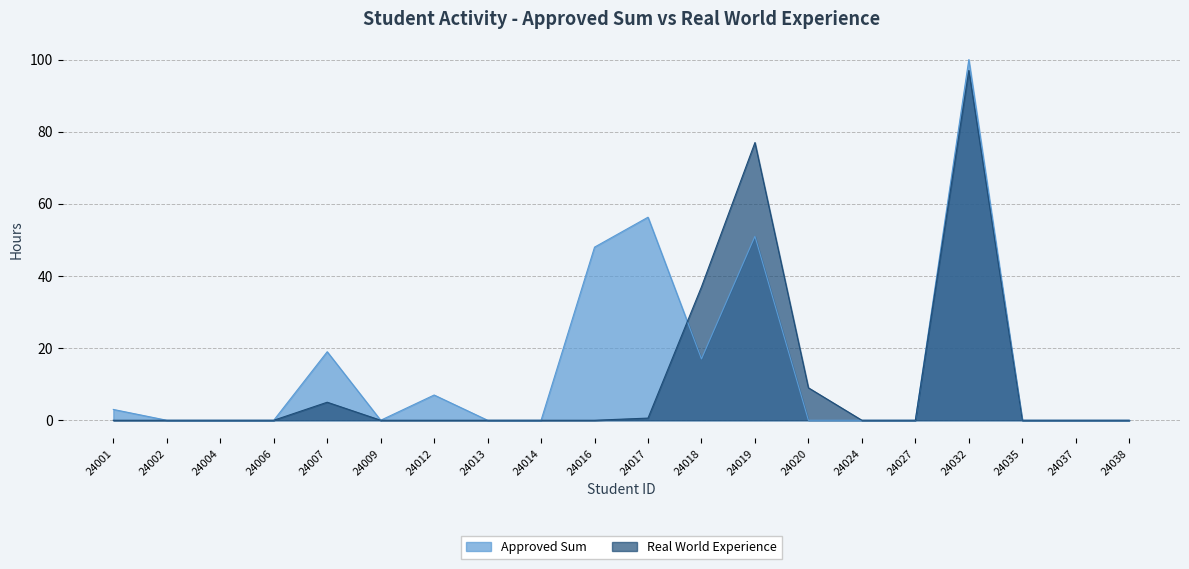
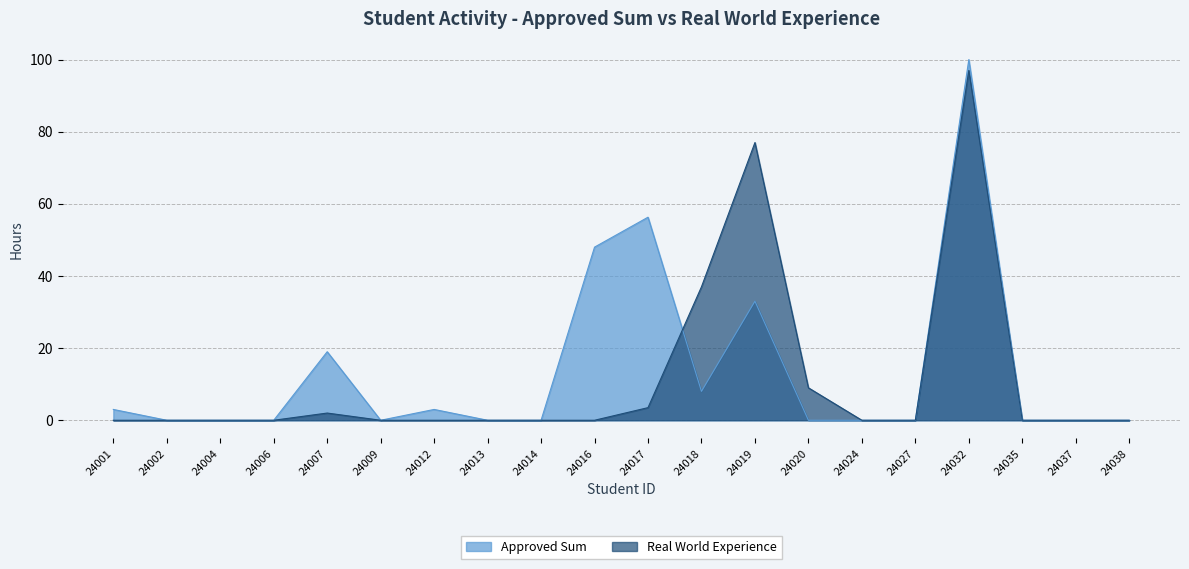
  {
    "Approved Sum": {
      "24001": 3,
      "24007": 19,
-     "24012": 7,
+     "24012": 3,
      "24016": 48,
      "24017": 56,
-     "24018": 17,
-     "24019": 51,
+     "24018": 8,
+     "24019": 33,
      "24020": 0,
      "24032": 100
    },
    "Real World Experience": {
      "24001": 0,
-     "24007": 5,
+     "24007": 2,
      "24012": 0,
      "24016": 0,
-     "24017": 1,
+     "24017": 4,
      "24018": 37,
      "24019": 77,
      "24020": 9,
      "24032": 97
    }
  }
